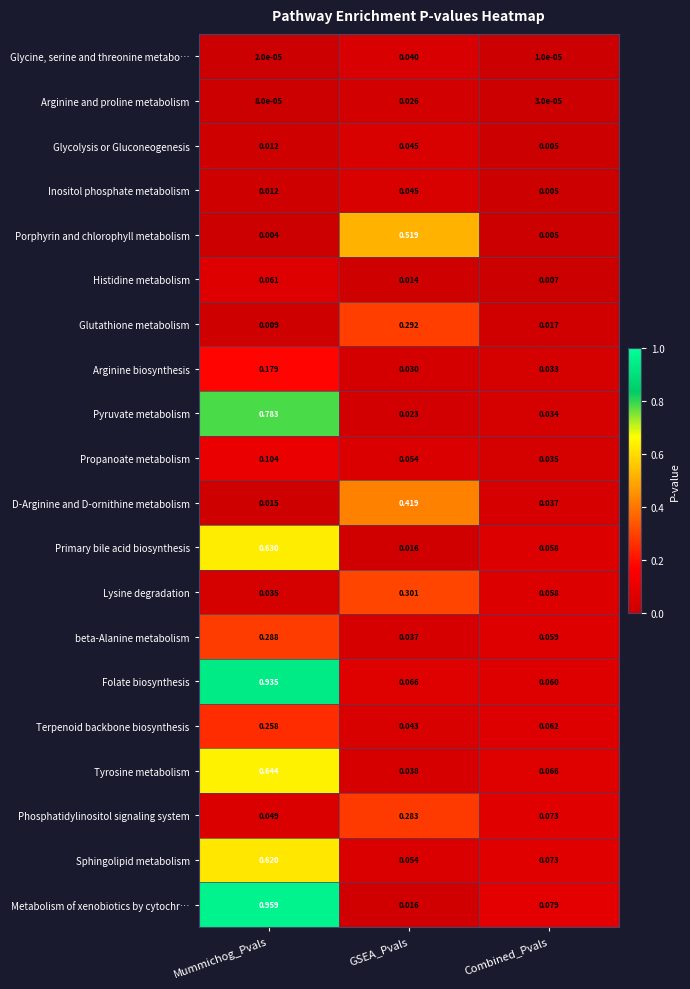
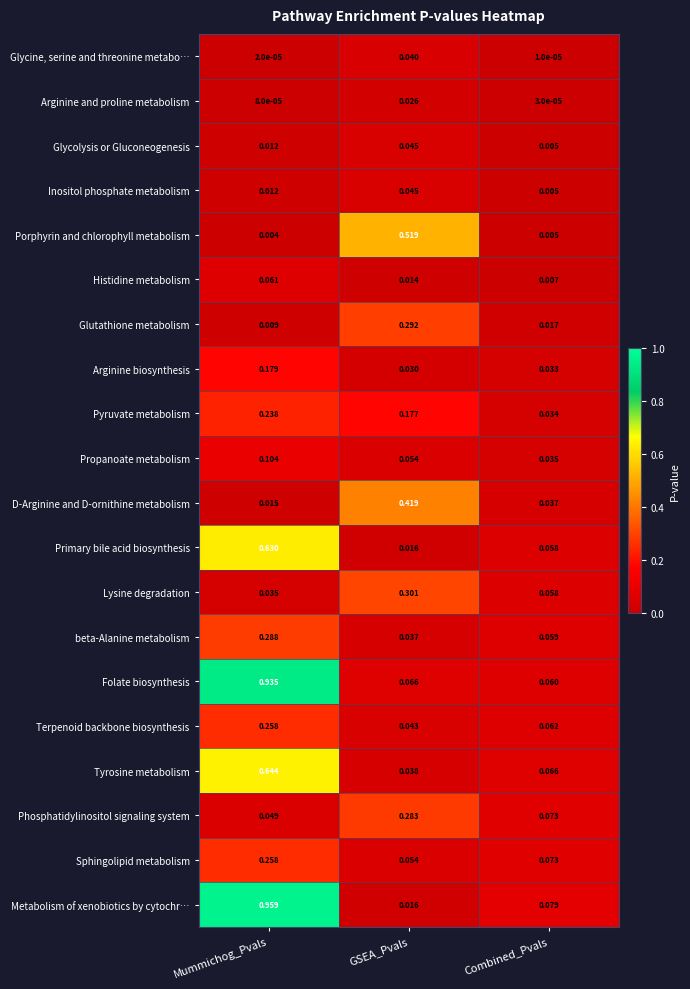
  {
    "Glycine, serine and threonine metabo…": {
      "Mummichog_Pvals": "2.0e-05",
      "GSEA_Pvals": "0.040",
      "Combined_Pvals": "1.0e-05"
    },
    "Arginine and proline metabolism": {
      "Mummichog_Pvals": "8.0e-05",
      "GSEA_Pvals": "0.026",
      "Combined_Pvals": "3.0e-05"
    },
    "Glycolysis or Gluconeogenesis": {
      "Mummichog_Pvals": "0.012",
      "GSEA_Pvals": "0.045",
      "Combined_Pvals": "0.005"
    },
    "Inositol phosphate metabolism": {
      "Mummichog_Pvals": "0.012",
      "GSEA_Pvals": "0.045",
      "Combined_Pvals": "0.005"
    },
    "Porphyrin and chlorophyll metabolism": {
      "Mummichog_Pvals": "0.004",
      "GSEA_Pvals": "0.519",
      "Combined_Pvals": "0.005"
    },
    "Histidine metabolism": {
      "Mummichog_Pvals": "0.061",
      "GSEA_Pvals": "0.014",
      "Combined_Pvals": "0.007"
    },
    "Glutathione metabolism": {
      "Mummichog_Pvals": "0.009",
      "GSEA_Pvals": "0.292",
      "Combined_Pvals": "0.017"
    },
    "Arginine biosynthesis": {
      "Mummichog_Pvals": "0.179",
      "GSEA_Pvals": "0.030",
      "Combined_Pvals": "0.033"
    },
    "Pyruvate metabolism": {
-     "Mummichog_Pvals": "0.783",
-     "GSEA_Pvals": "0.023",
+     "Mummichog_Pvals": "0.238",
+     "GSEA_Pvals": "0.177",
      "Combined_Pvals": "0.034"
    },
    "Propanoate metabolism": {
      "Mummichog_Pvals": "0.104",
      "GSEA_Pvals": "0.054",
      "Combined_Pvals": "0.035"
    },
    "D-Arginine and D-ornithine metabolism": {
      "Mummichog_Pvals": "0.015",
      "GSEA_Pvals": "0.419",
      "Combined_Pvals": "0.037"
    },
    "Primary bile acid biosynthesis": {
      "Mummichog_Pvals": "0.630",
      "GSEA_Pvals": "0.016",
      "Combined_Pvals": "0.058"
    },
    "Lysine degradation": {
      "Mummichog_Pvals": "0.035",
      "GSEA_Pvals": "0.301",
      "Combined_Pvals": "0.058"
    },
    "beta-Alanine metabolism": {
      "Mummichog_Pvals": "0.288",
      "GSEA_Pvals": "0.037",
      "Combined_Pvals": "0.059"
    },
    "Folate biosynthesis": {
      "Mummichog_Pvals": "0.935",
      "GSEA_Pvals": "0.066",
      "Combined_Pvals": "0.060"
    },
    "Terpenoid backbone biosynthesis": {
      "Mummichog_Pvals": "0.258",
      "GSEA_Pvals": "0.043",
      "Combined_Pvals": "0.062"
    },
    "Tyrosine metabolism": {
      "Mummichog_Pvals": "0.644",
      "GSEA_Pvals": "0.038",
      "Combined_Pvals": "0.066"
    },
    "Phosphatidylinositol signaling system": {
      "Mummichog_Pvals": "0.049",
      "GSEA_Pvals": "0.283",
      "Combined_Pvals": "0.073"
    },
    "Sphingolipid metabolism": {
-     "Mummichog_Pvals": "0.620",
+     "Mummichog_Pvals": "0.258",
      "GSEA_Pvals": "0.054",
      "Combined_Pvals": "0.073"
    },
    "Metabolism of xenobiotics by cytochr…": {
      "Mummichog_Pvals": "0.959",
      "GSEA_Pvals": "0.016",
      "Combined_Pvals": "0.079"
    }
  }
